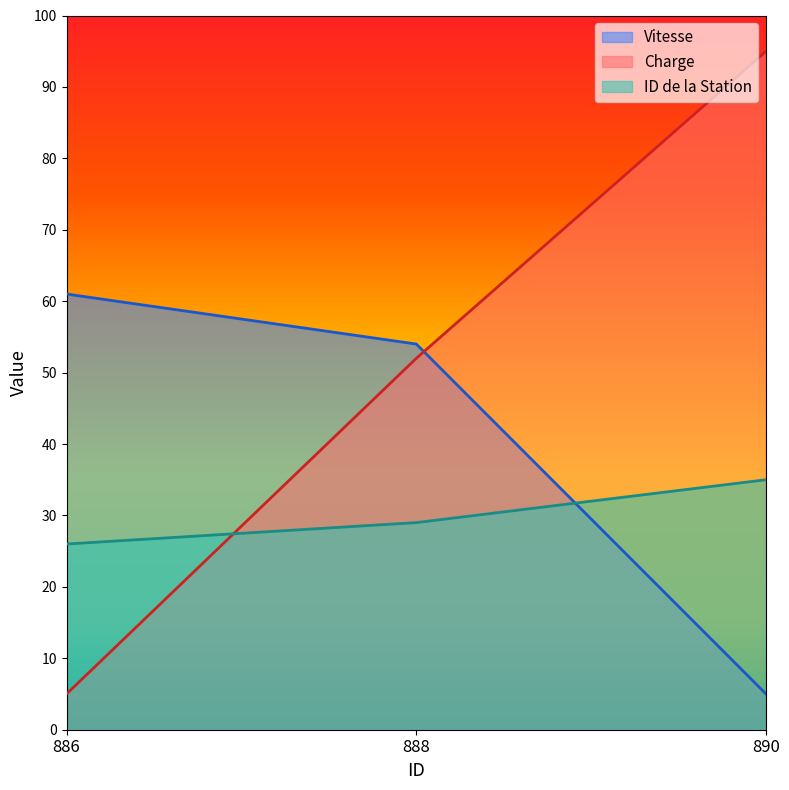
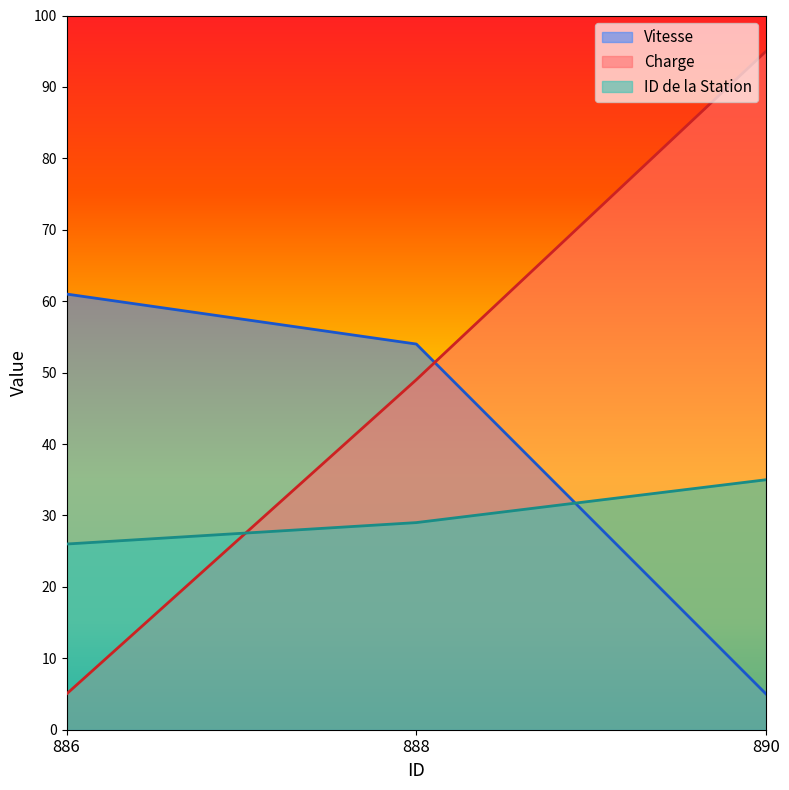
  {
    "Vitesse": {
      "886": 61,
      "888": 54,
      "890": 5
    },
    "Charge": {
      "886": 5,
-     "888": 52,
+     "888": 49,
      "890": 95
    },
    "ID de la Station": {
      "886": 26,
      "888": 29,
      "890": 35
    }
  }
